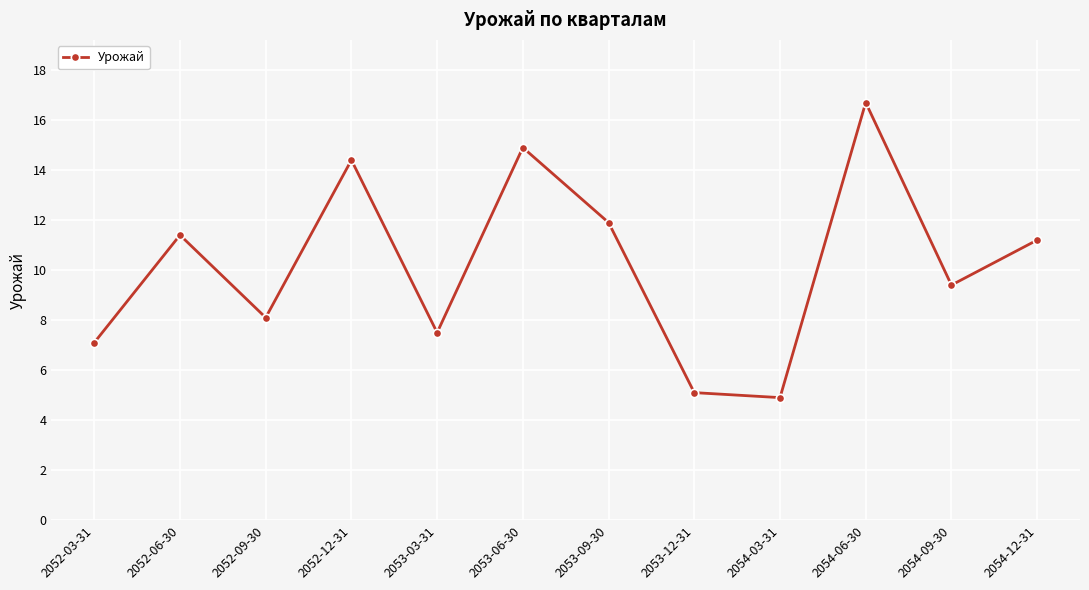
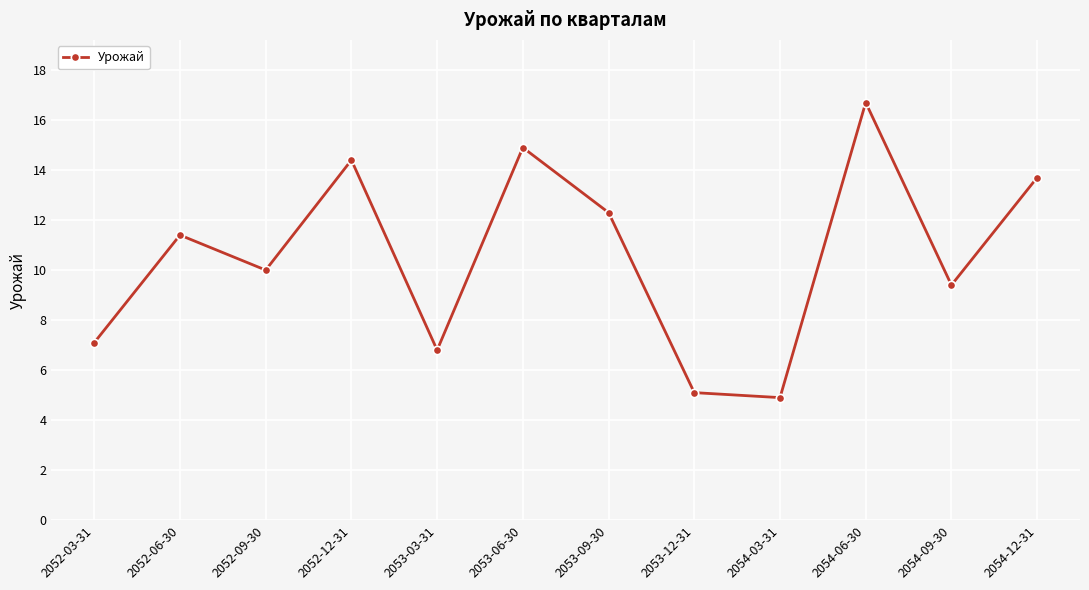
  {
    "2052-03-31": 7.1,
    "2052-06-30": 11.4,
-   "2052-09-30": 8.1,
+   "2052-09-30": 10.0,
    "2052-12-31": 14.4,
-   "2053-03-31": 7.5,
+   "2053-03-31": 6.8,
    "2053-06-30": 14.9,
-   "2053-09-30": 11.9,
+   "2053-09-30": 12.3,
    "2053-12-31": 5.1,
    "2054-03-31": 4.9,
    "2054-06-30": 16.7,
    "2054-09-30": 9.4,
-   "2054-12-31": 11.2
+   "2054-12-31": 13.7
  }
